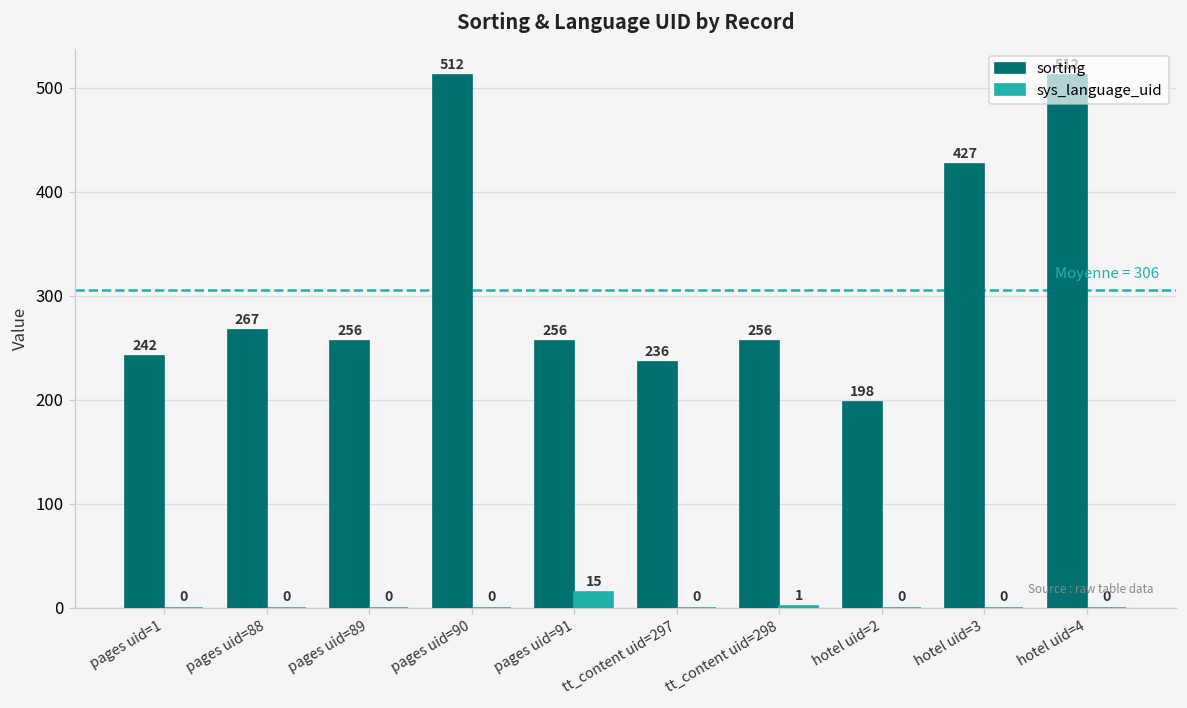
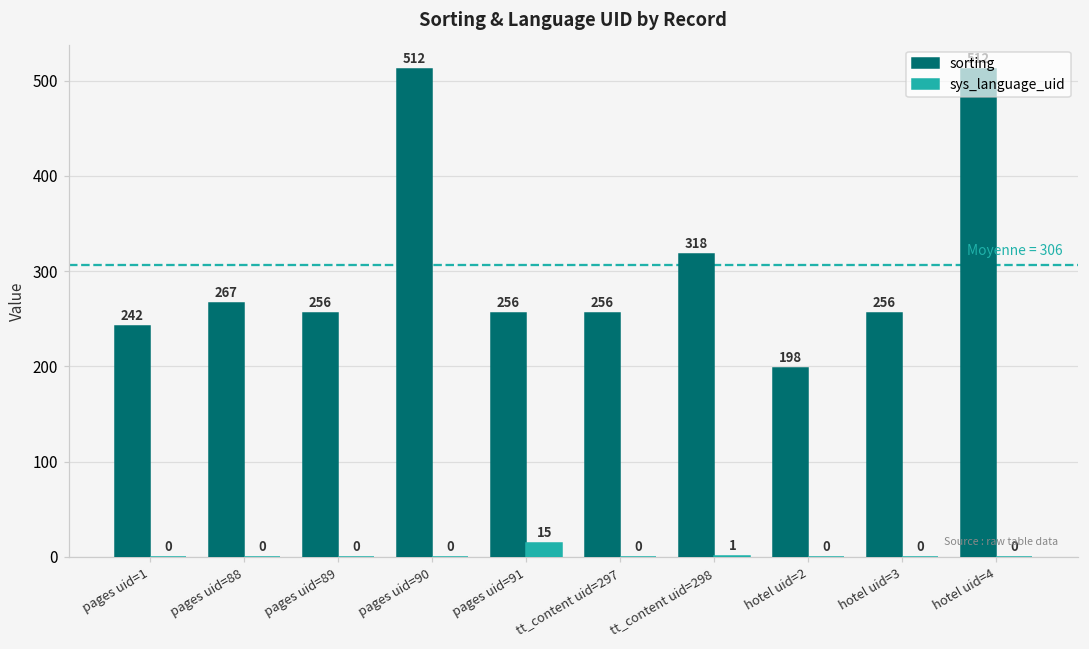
  {
    "sorting": {
      "pages uid=1": 242,
      "pages uid=88": 267,
      "pages uid=89": 256,
      "pages uid=90": 512,
      "pages uid=91": 256,
-     "tt_content uid=297": 236,
-     "tt_content uid=298": 256,
+     "tt_content uid=297": 256,
+     "tt_content uid=298": 318,
      "hotel uid=2": 198,
-     "hotel uid=3": 427
+     "hotel uid=3": 256
    },
    "sys_language_uid": {
      "pages uid=1": 0,
      "pages uid=88": 0,
      "pages uid=89": 0,
      "pages uid=90": 0,
      "pages uid=91": 15,
      "tt_content uid=297": 0,
      "tt_content uid=298": 1,
      "hotel uid=2": 0,
      "hotel uid=3": 0
    }
  }
